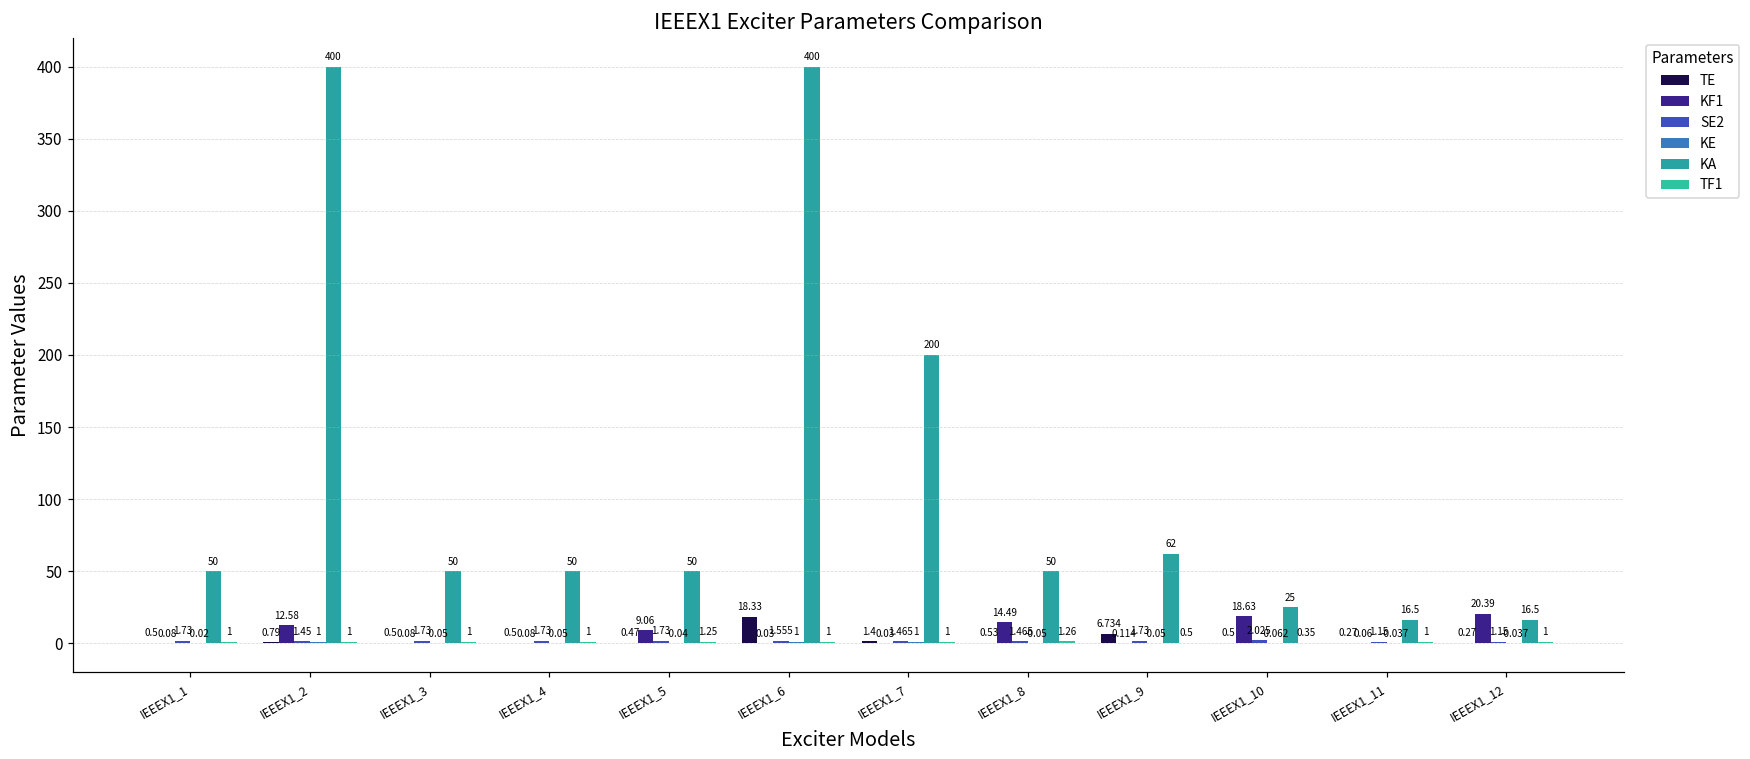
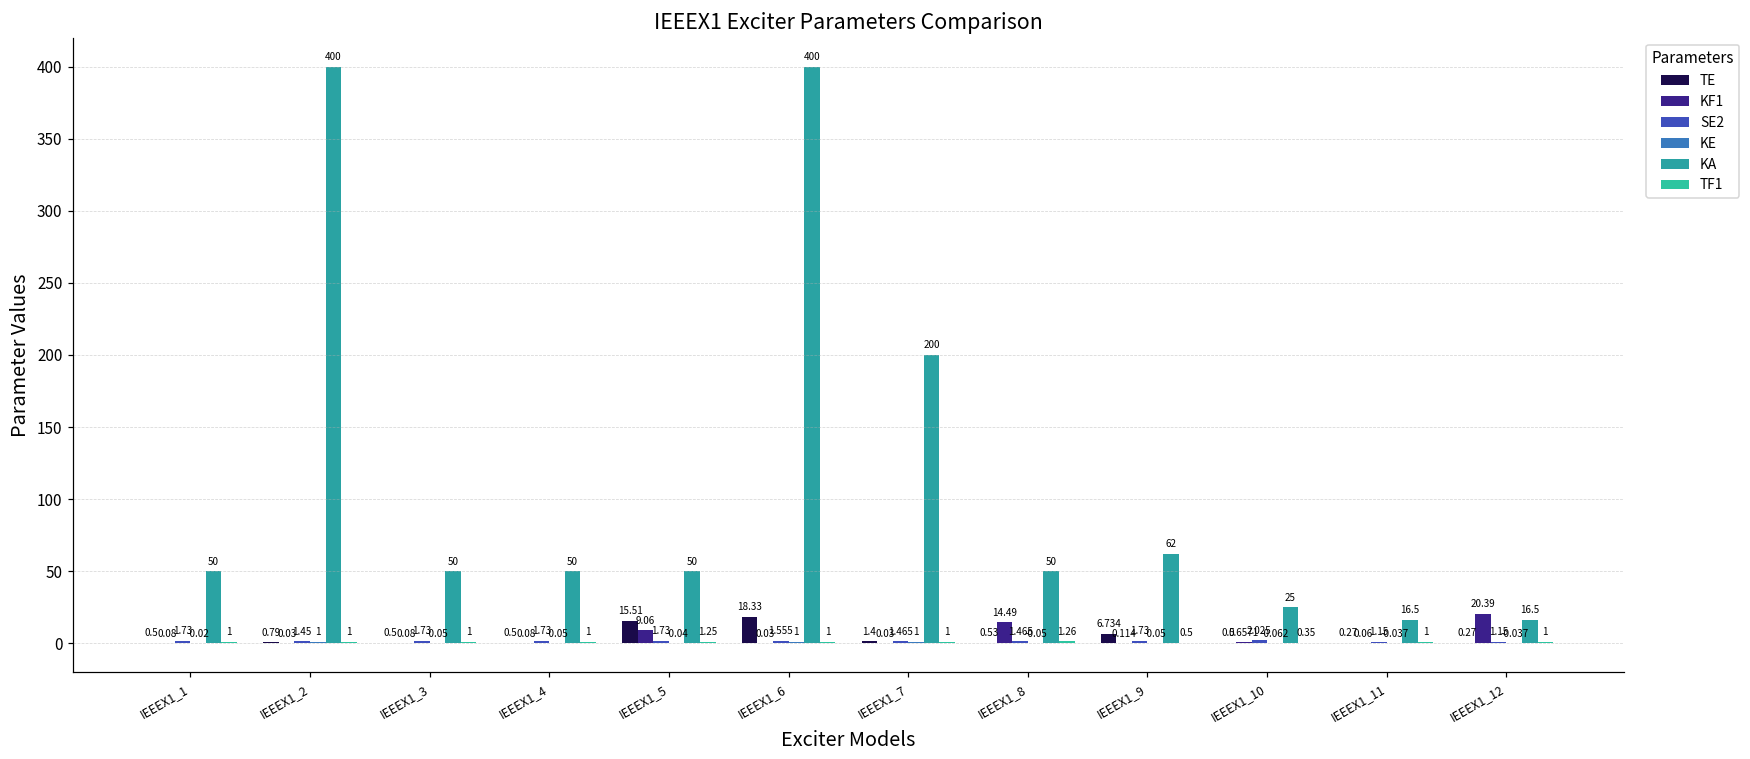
  {
    "TE": {
      "IEEEX1_1": 0.5,
      "IEEEX1_2": 0.79,
      "IEEEX1_3": 0.5,
      "IEEEX1_4": 0.5,
-     "IEEEX1_5": 0.47,
+     "IEEEX1_5": 15.51,
      "IEEEX1_6": 18.33,
      "IEEEX1_7": 1.4,
      "IEEEX1_8": 0.53,
      "IEEEX1_9": 6.734,
      "IEEEX1_10": 0.5,
      "IEEEX1_12": 0.27
    },
    "KF1": {
-     "IEEEX1_2": 12.58,
+     "IEEEX1_2": 0.03,
      "IEEEX1_3": 0.08,
      "IEEEX1_5": 9.06,
      "IEEEX1_8": 14.49,
-     "IEEEX1_10": 18.63,
+     "IEEEX1_10": 0.6571,
      "IEEEX1_12": 20.39
    }
  }
